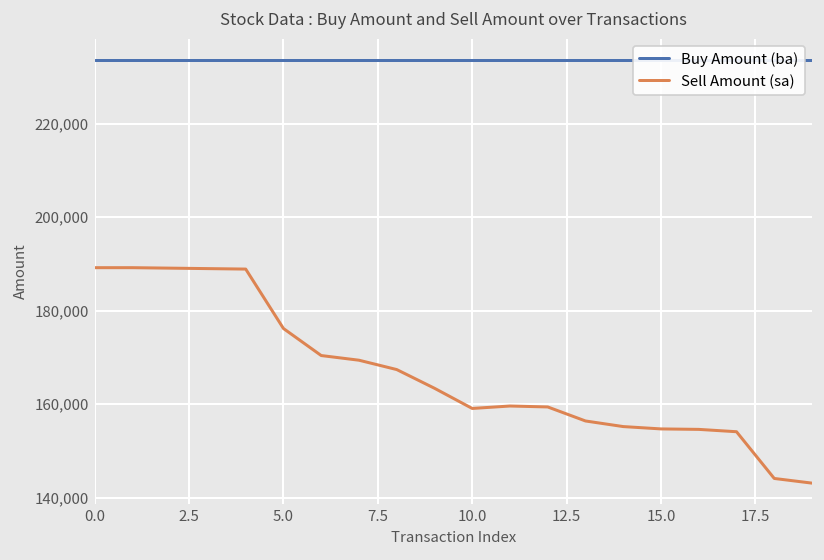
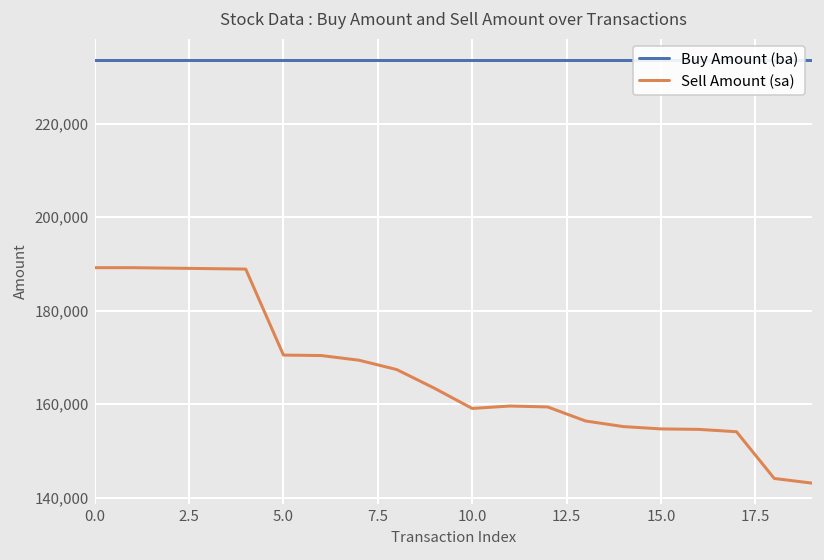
  {
    "Buy Amount (ba)": {
      "0.0": "234,000",
      "5.0": "234,000",
      "10.0": "234,000"
    },
    "Sell Amount (sa)": {
      "0.0": "189,000",
-     "5.0": "176,000",
+     "5.0": "171,000",
      "10.0": "159,000",
      "15.0": "155,000"
    }
  }
